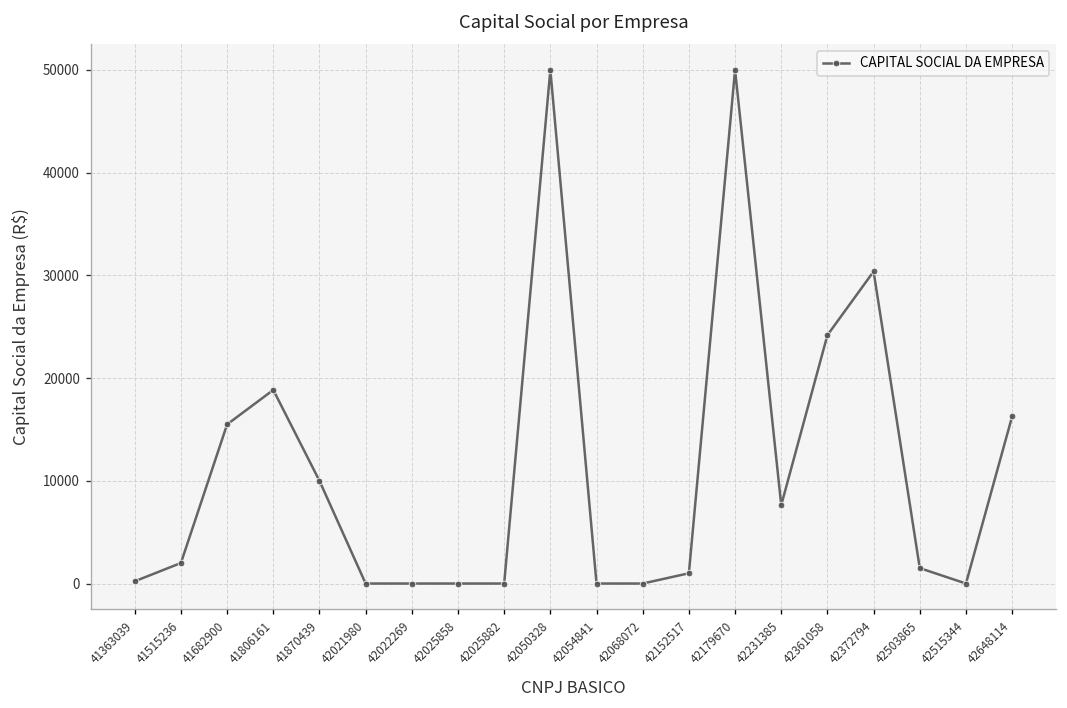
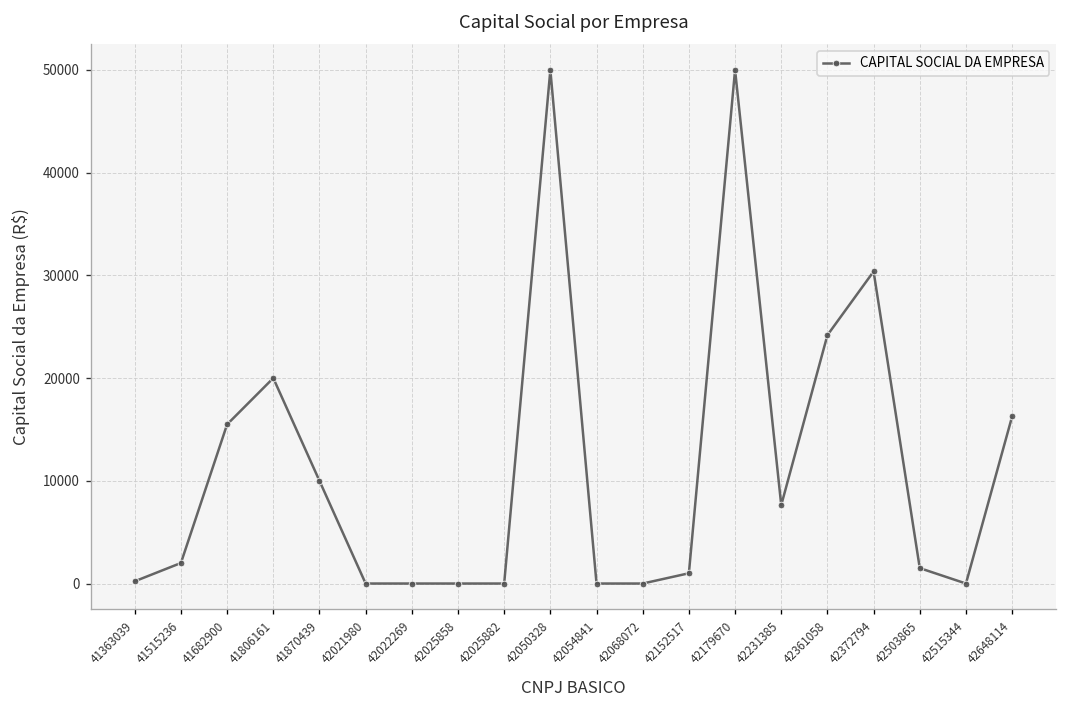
  {
    "41363039": 0,
    "41515236": 2000,
    "41682900": 15000,
-   "41806161": 19000,
+   "41806161": 20000,
    "41870439": 10000,
    "42021980": 0,
    "42022269": 0,
    "42025858": 0,
    "42025882": 0,
    "42050328": 50000,
    "42054841": 0,
    "42068072": 0,
    "42152517": 1000,
    "42179670": 50000,
    "42231385": 8000,
    "42361058": 24000,
    "42372794": 30000,
    "42503865": 2000,
    "42515344": 0,
    "42648114": 16000
  }
